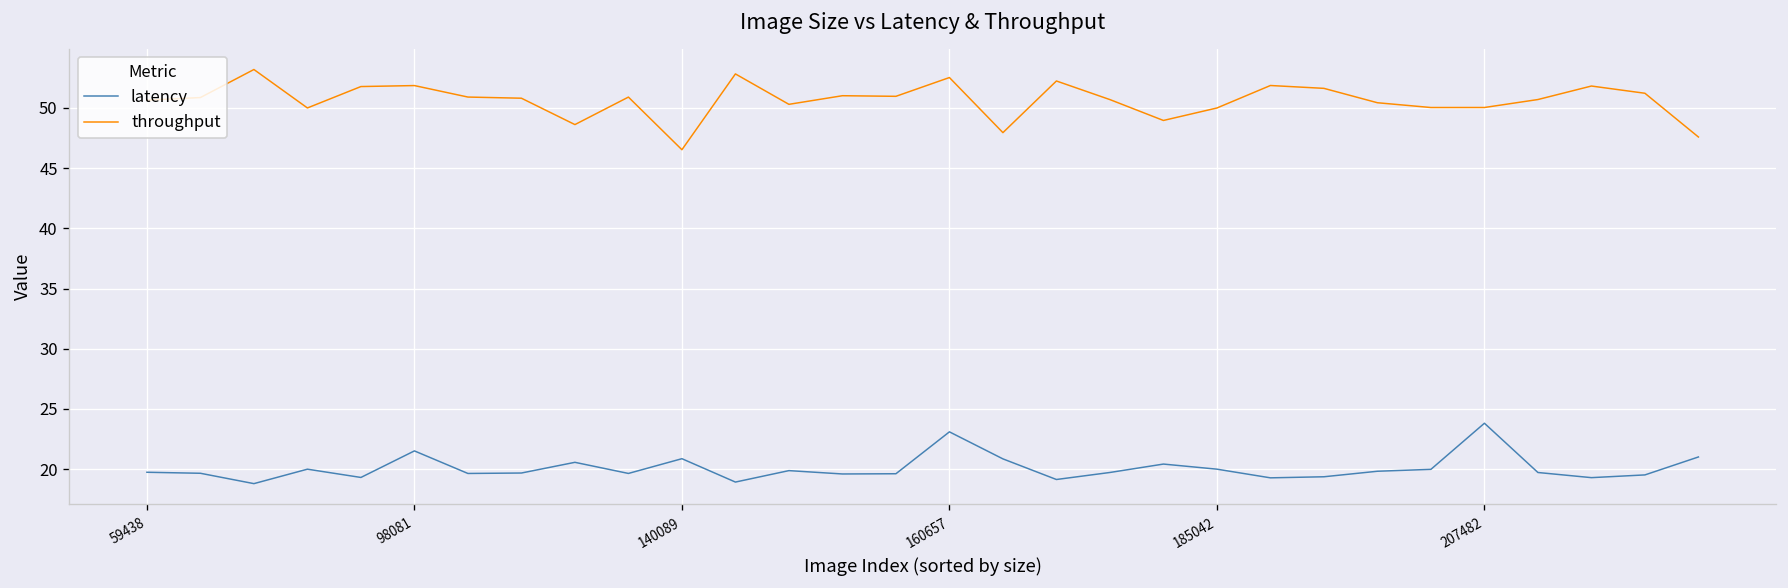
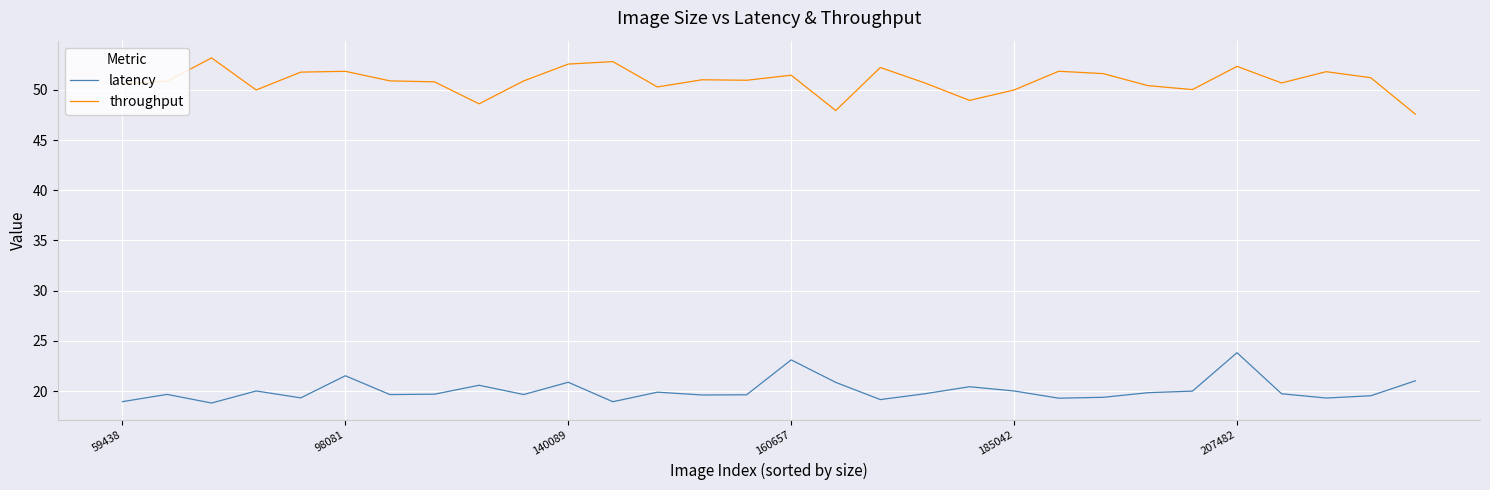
  {
    "latency": {
-     "59438": 19.7,
+     "59438": 18.9,
      "98081": 21.5,
      "140089": 20.9,
      "160657": 23.1,
      "185042": 20.0,
      "207482": 23.8
    },
    "throughput": {
      "98081": 51.9,
-     "140089": 46.5,
-     "160657": 52.5,
+     "140089": 52.6,
+     "160657": 51.5,
      "185042": 50.0,
-     "207482": 50.0
+     "207482": 52.3
    }
  }
